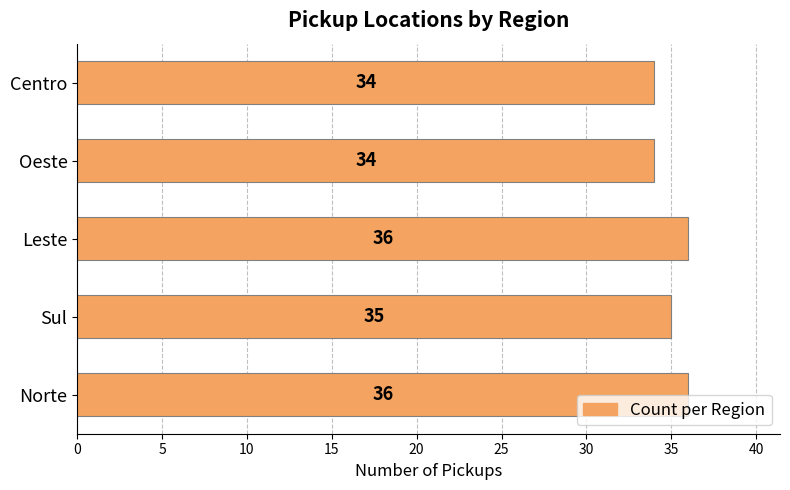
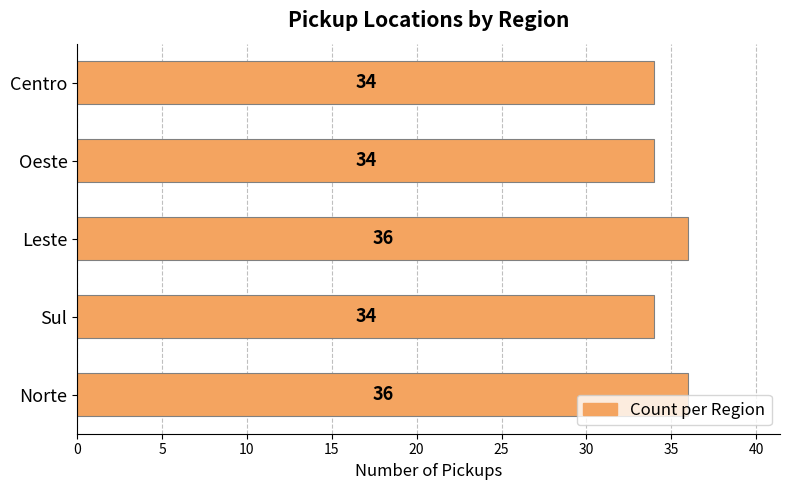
  {
    "Centro": 34,
    "Oeste": 34,
    "Leste": 36,
-   "Sul": 35,
+   "Sul": 34,
    "Norte": 36
  }
